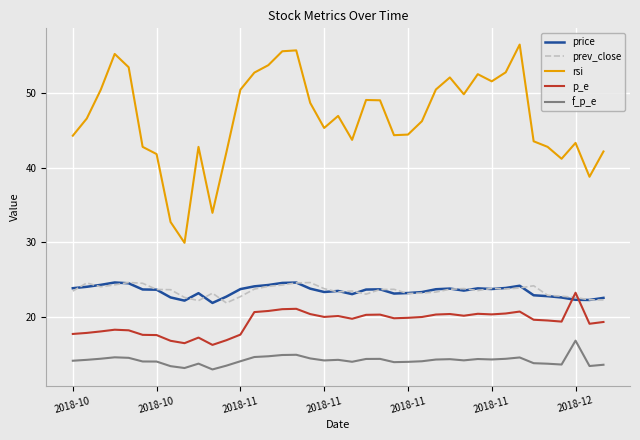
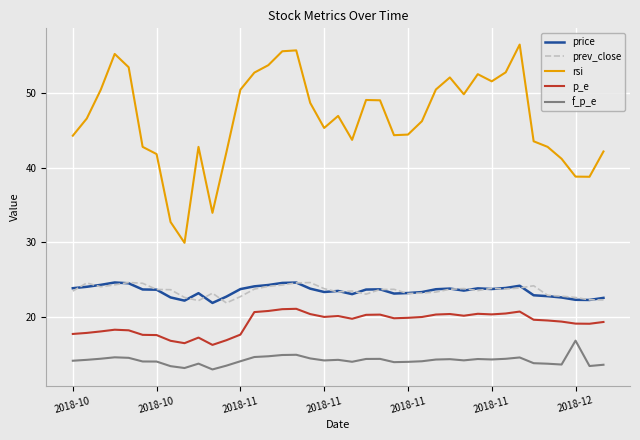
  {
    "rsi": {
-     "2018-12": 43
+     "2018-12": 39
    },
    "p_e": {
-     "2018-12": 23
+     "2018-12": 19
    },
    "f_p_e": {
      "2018-12": 17
    }
  }
